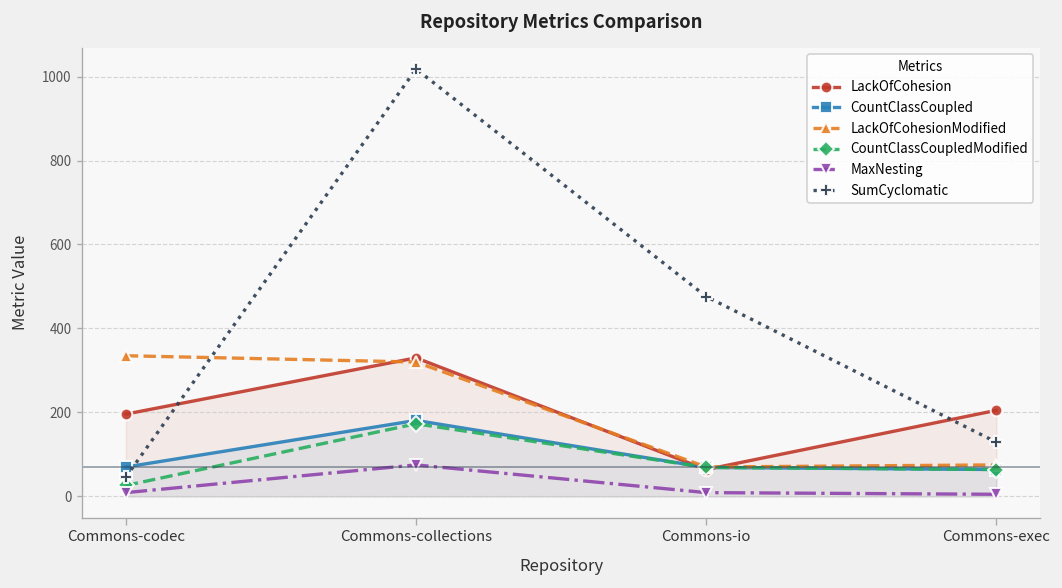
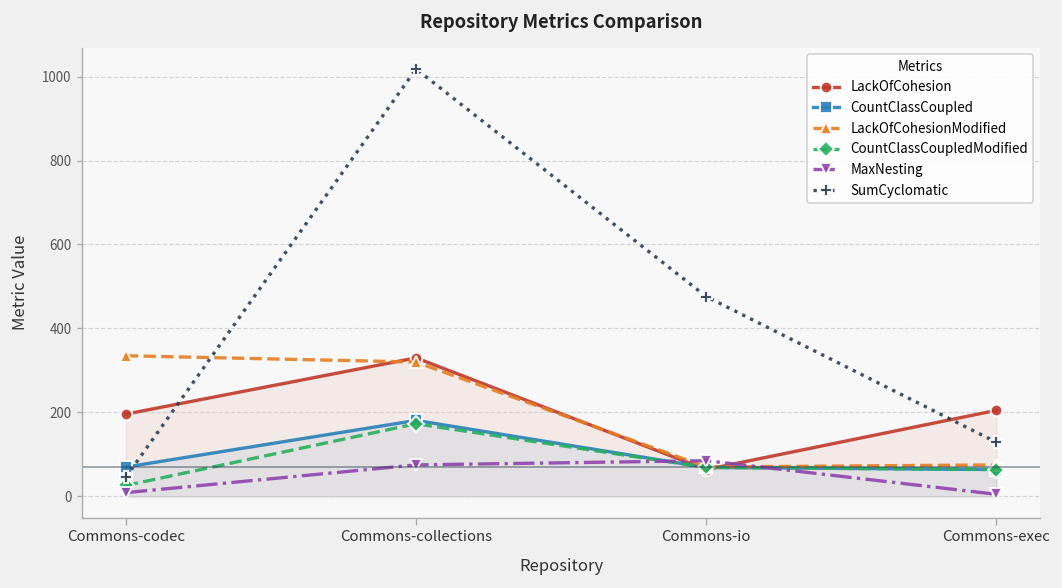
  {
    "LackOfCohesion": {
      "Commons-codec": 200,
      "Commons-collections": 330,
      "Commons-exec": 210
    },
    "CountClassCoupled": {
      "Commons-codec": 70,
      "Commons-collections": 180
    },
    "LackOfCohesionModified": {
      "Commons-codec": 340,
      "Commons-collections": 320,
      "Commons-exec": 80
    },
    "CountClassCoupledModified": {
      "Commons-codec": 30,
      "Commons-collections": 170
    },
    "MaxNesting": {
      "Commons-codec": 10,
      "Commons-collections": 80,
-     "Commons-io": 10,
+     "Commons-io": 90,
      "Commons-exec": 10
    },
    "SumCyclomatic": {
      "Commons-codec": 50,
      "Commons-collections": 1020,
      "Commons-io": 480,
      "Commons-exec": 130
    }
  }
